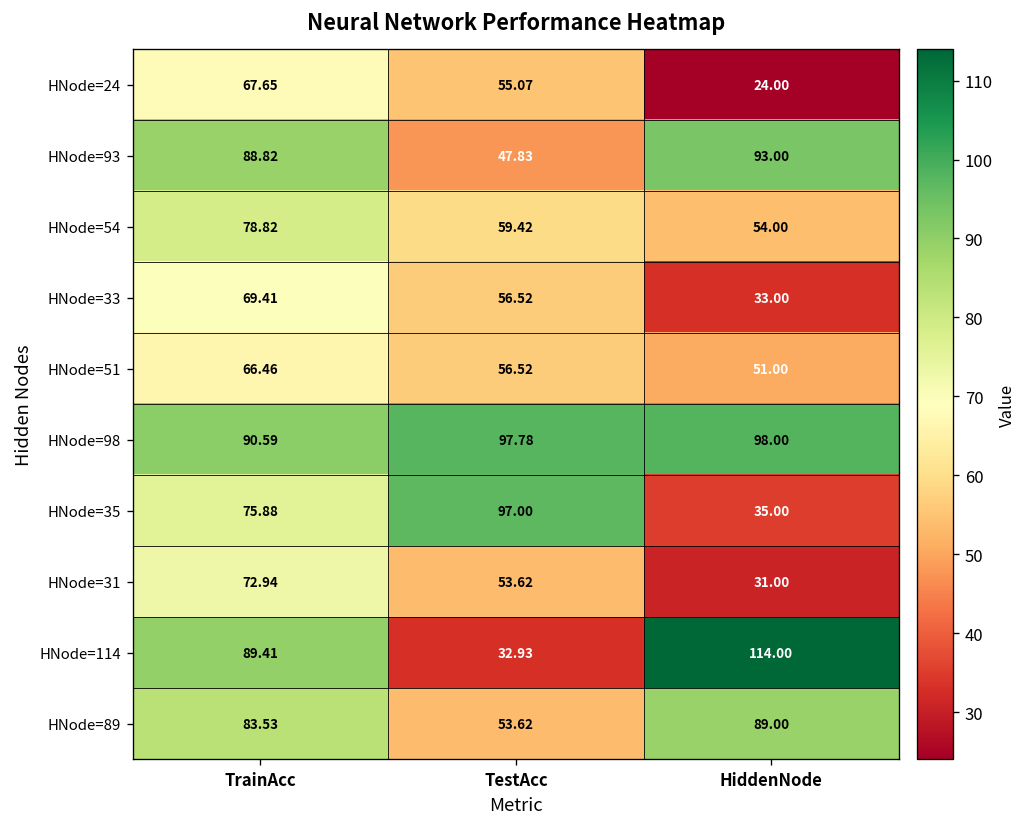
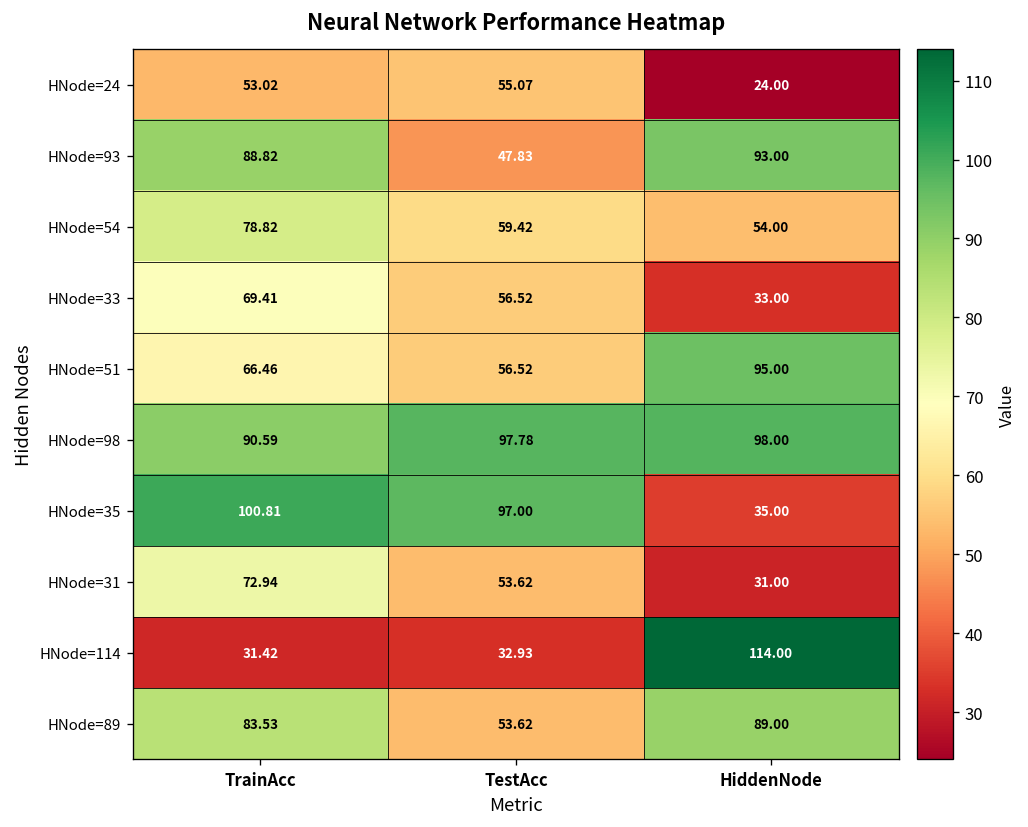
  {
    "HNode=24": {
-     "TrainAcc": 67.65,
+     "TrainAcc": 53.02,
      "TestAcc": 55.07,
      "HiddenNode": 24.00
    },
    "HNode=93": {
      "TrainAcc": 88.82,
      "TestAcc": 47.83,
      "HiddenNode": 93.00
    },
    "HNode=54": {
      "TrainAcc": 78.82,
      "TestAcc": 59.42,
      "HiddenNode": 54.00
    },
    "HNode=33": {
      "TrainAcc": 69.41,
      "TestAcc": 56.52,
      "HiddenNode": 33.00
    },
    "HNode=51": {
      "TrainAcc": 66.46,
      "TestAcc": 56.52,
-     "HiddenNode": 51.00
+     "HiddenNode": 95.00
    },
    "HNode=98": {
      "TrainAcc": 90.59,
      "TestAcc": 97.78,
      "HiddenNode": 98.00
    },
    "HNode=35": {
-     "TrainAcc": 75.88,
+     "TrainAcc": 100.81,
      "TestAcc": 97.00,
      "HiddenNode": 35.00
    },
    "HNode=31": {
      "TrainAcc": 72.94,
      "TestAcc": 53.62,
      "HiddenNode": 31.00
    },
    "HNode=114": {
-     "TrainAcc": 89.41,
+     "TrainAcc": 31.42,
      "TestAcc": 32.93,
      "HiddenNode": 114.00
    },
    "HNode=89": {
      "TrainAcc": 83.53,
      "TestAcc": 53.62,
      "HiddenNode": 89.00
    }
  }
